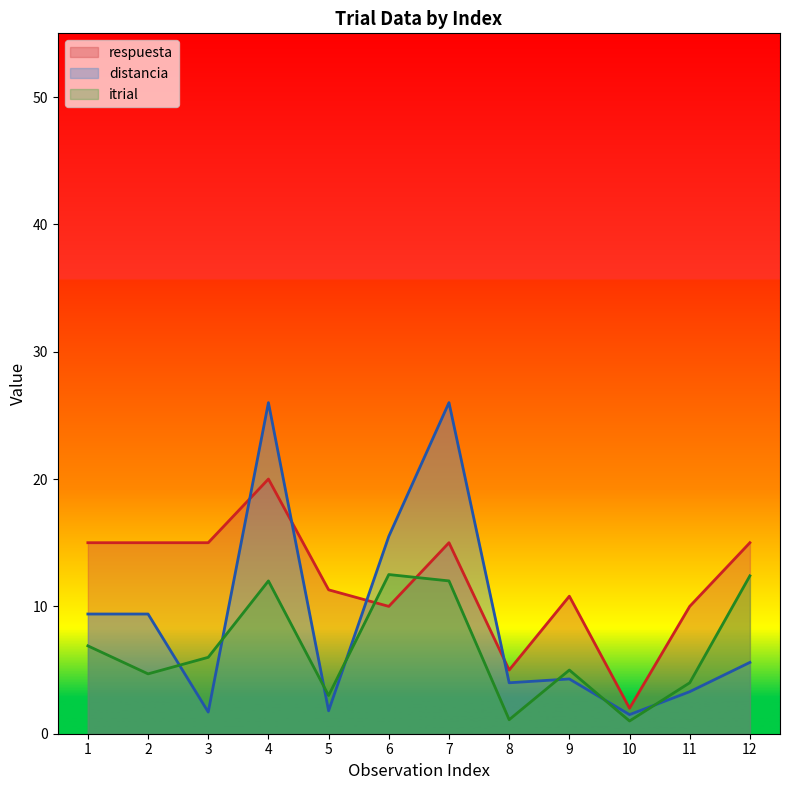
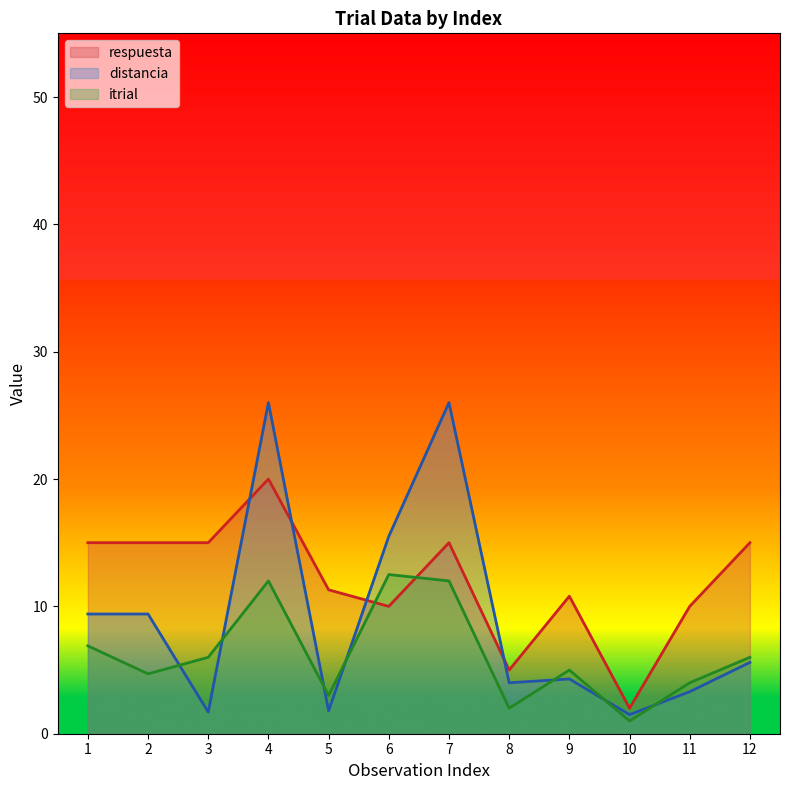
  {
    "respuesta": {
      "1": 15.0,
      "2": 15.0,
      "3": 15.0,
      "4": 20.0,
      "5": 11.3,
      "6": 10.0,
      "7": 15.0,
      "8": 5.0,
      "9": 10.8,
      "10": 2.0,
      "11": 10.0,
      "12": 15.0
    },
    "distancia": {
      "1": 9.4,
      "2": 9.4,
      "3": 1.7,
      "4": 26.0,
      "5": 1.8,
      "6": 15.5,
      "7": 26.0,
      "8": 4.0,
      "9": 4.3,
      "10": 1.5,
      "11": 3.3,
      "12": 5.6
    },
    "itrial": {
      "1": 6.9,
      "2": 4.7,
      "3": 6.0,
      "4": 12.0,
      "5": 3.0,
      "6": 12.5,
      "7": 12.0,
-     "8": 1.1,
+     "8": 2.0,
      "9": 5.0,
      "10": 1.0,
      "11": 4.0,
-     "12": 12.4
+     "12": 6.0
    }
  }
